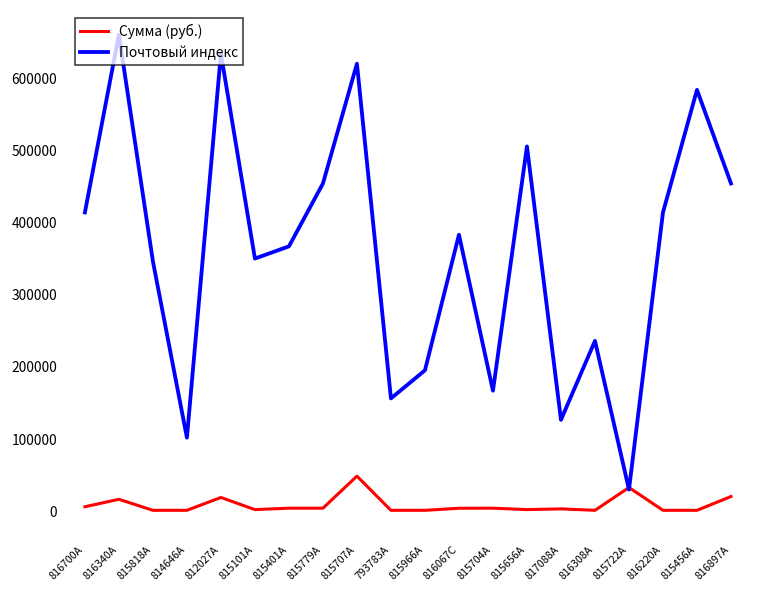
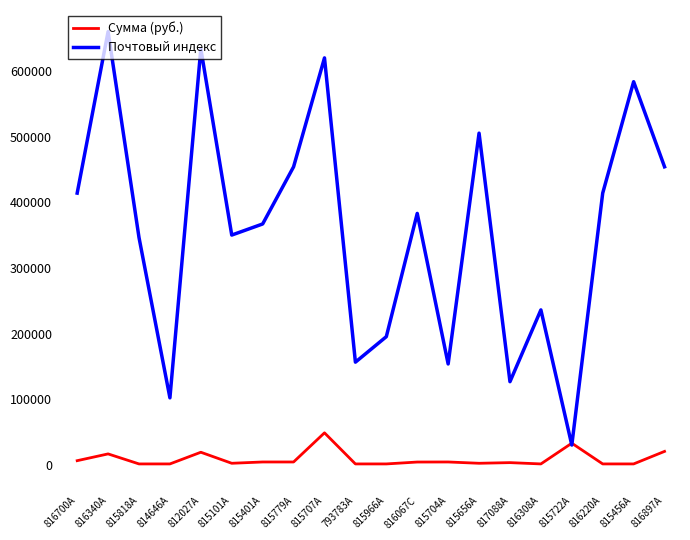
  {
    "Сумма (руб.)": {
      "816700A": 10000,
      "816340A": 20000,
      "815818A": 0,
      "814646A": 0,
      "812027A": 20000,
      "815101A": 0,
      "815401A": 0,
      "815779A": 0,
      "815707A": 50000,
      "793783A": 0,
      "815966A": 0,
      "816067C": 0,
      "815704A": 0,
      "815656A": 0,
      "817088A": 0,
      "816308A": 0,
      "816220A": 0,
      "815456A": 0,
      "816897A": 20000
    },
    "Почтовый индекс": {
      "816700A": 410000,
      "815818A": 350000,
      "814646A": 100000,
      "815101A": 350000,
      "815401A": 370000,
      "815779A": 450000,
      "815707A": 620000,
      "793783A": 160000,
      "815966A": 200000,
      "816067C": 380000,
-     "815704A": 170000,
+     "815704A": 150000,
      "815656A": 510000,
      "817088A": 130000,
      "816308A": 240000,
      "816220A": 410000,
      "815456A": 580000,
      "816897A": 450000
    }
  }
